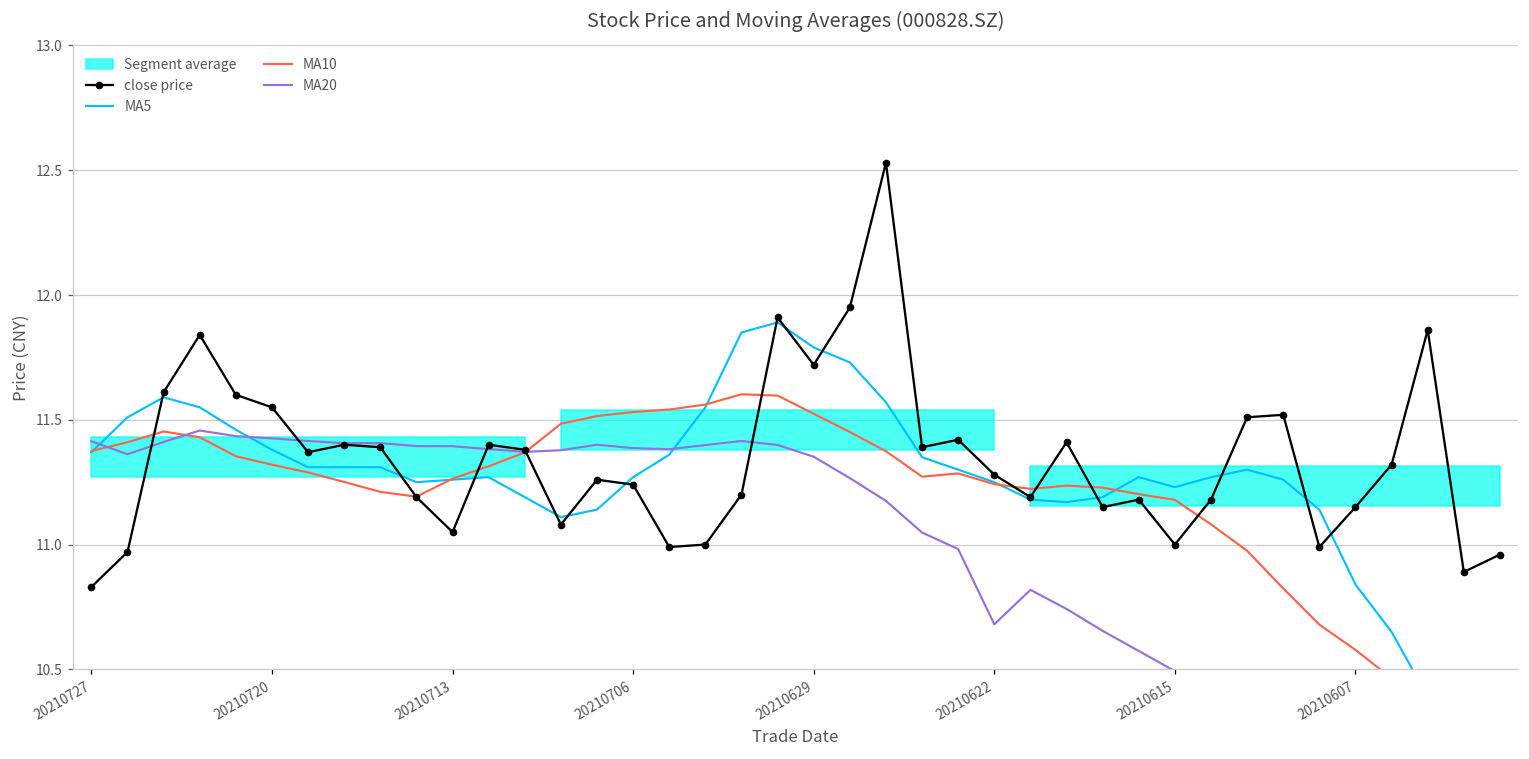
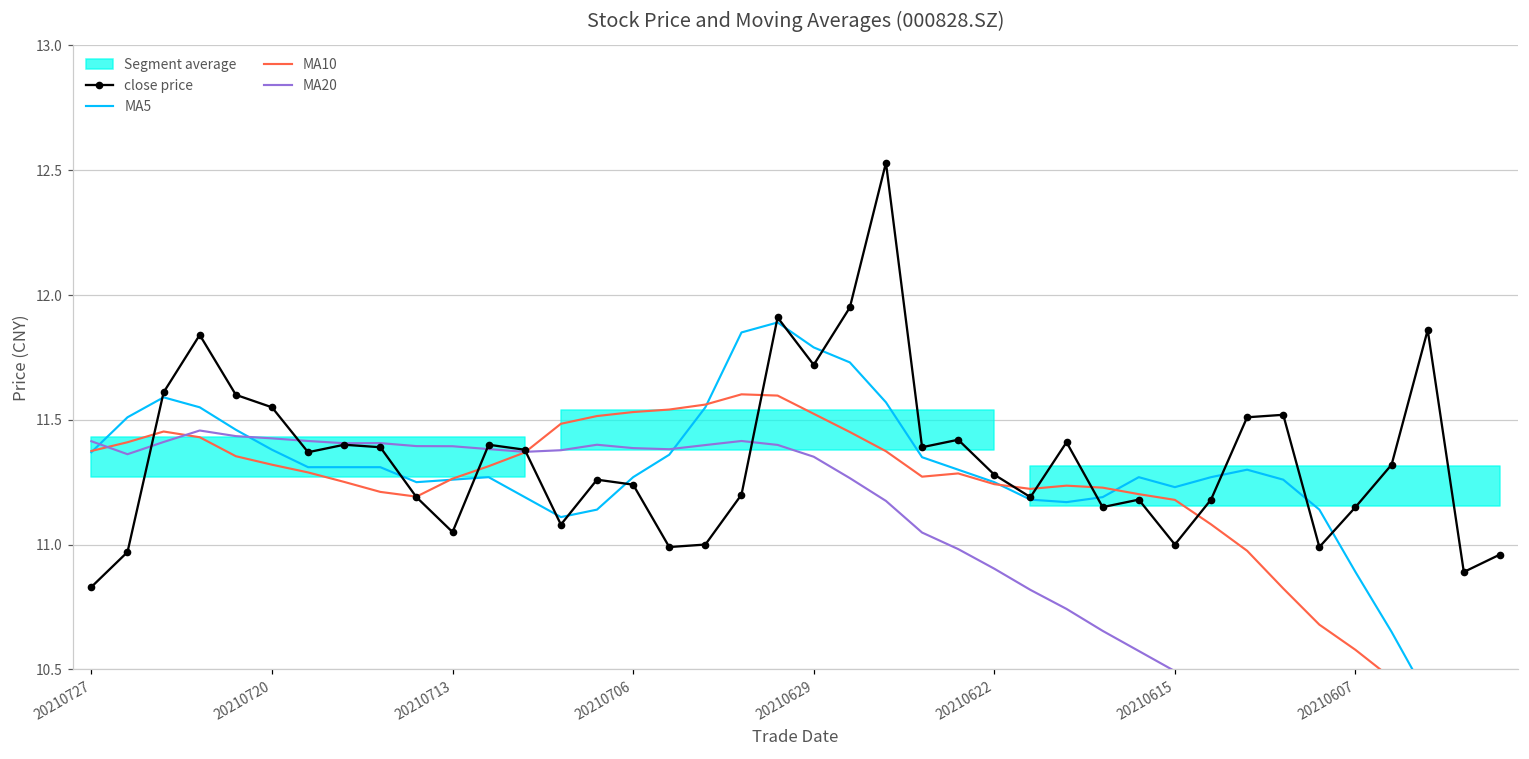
  {
    "close price": {
      "20210727": 10.83,
      "20210720": 11.55,
      "20210713": 11.05,
      "20210706": 11.24,
      "20210629": 11.72,
      "20210622": 11.28,
      "20210615": 11.00,
      "20210607": 11.15
    },
    "MA5": {
      "20210720": 11.38,
      "20210706": 11.27,
      "20210629": 11.79,
      "20210615": 11.23,
-     "20210607": 10.84
+     "20210607": 10.89
    },
    "MA10": {
      "20210720": 11.32,
      "20210629": 11.52,
      "20210615": 11.18,
      "20210607": 10.58
    },
    "MA20": {
      "20210727": 11.41,
      "20210713": 11.39,
      "20210706": 11.39,
      "20210629": 11.35,
-     "20210622": 10.68,
+     "20210622": 10.90,
      "20210615": 10.49
    }
  }
